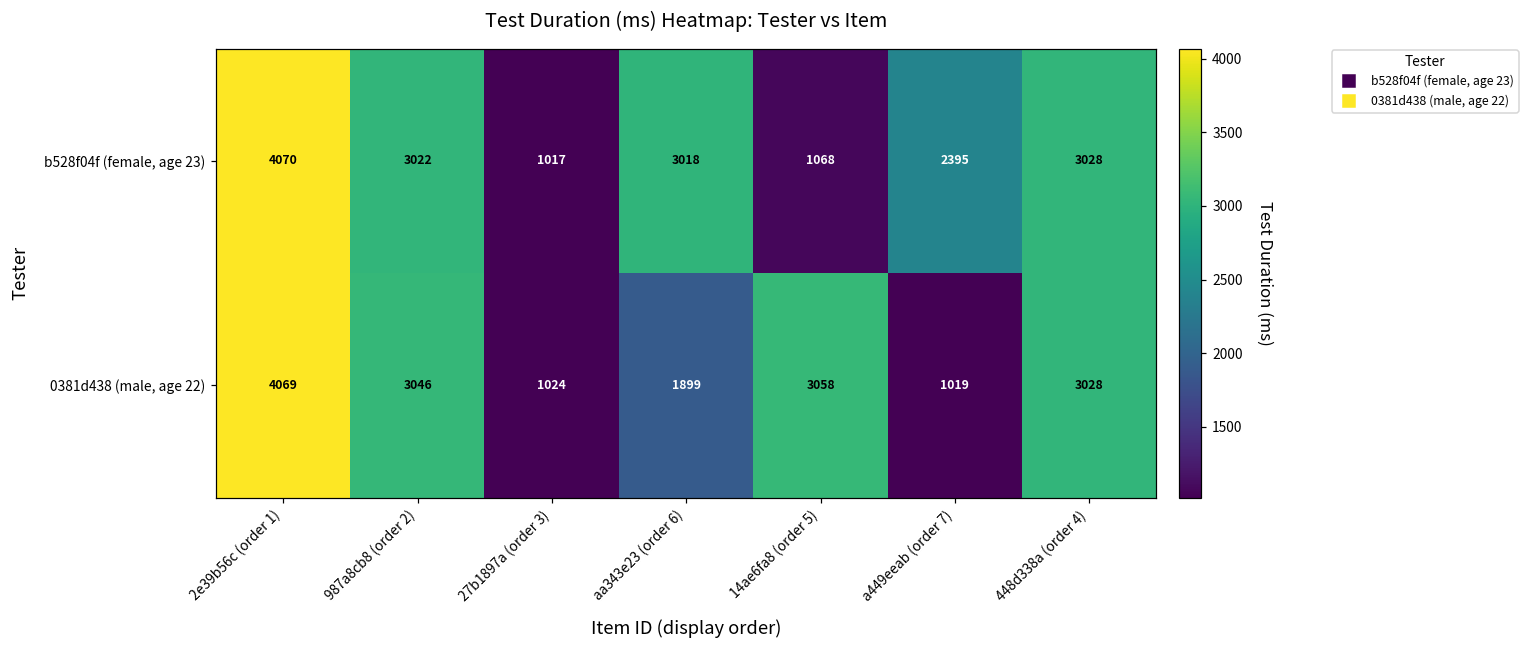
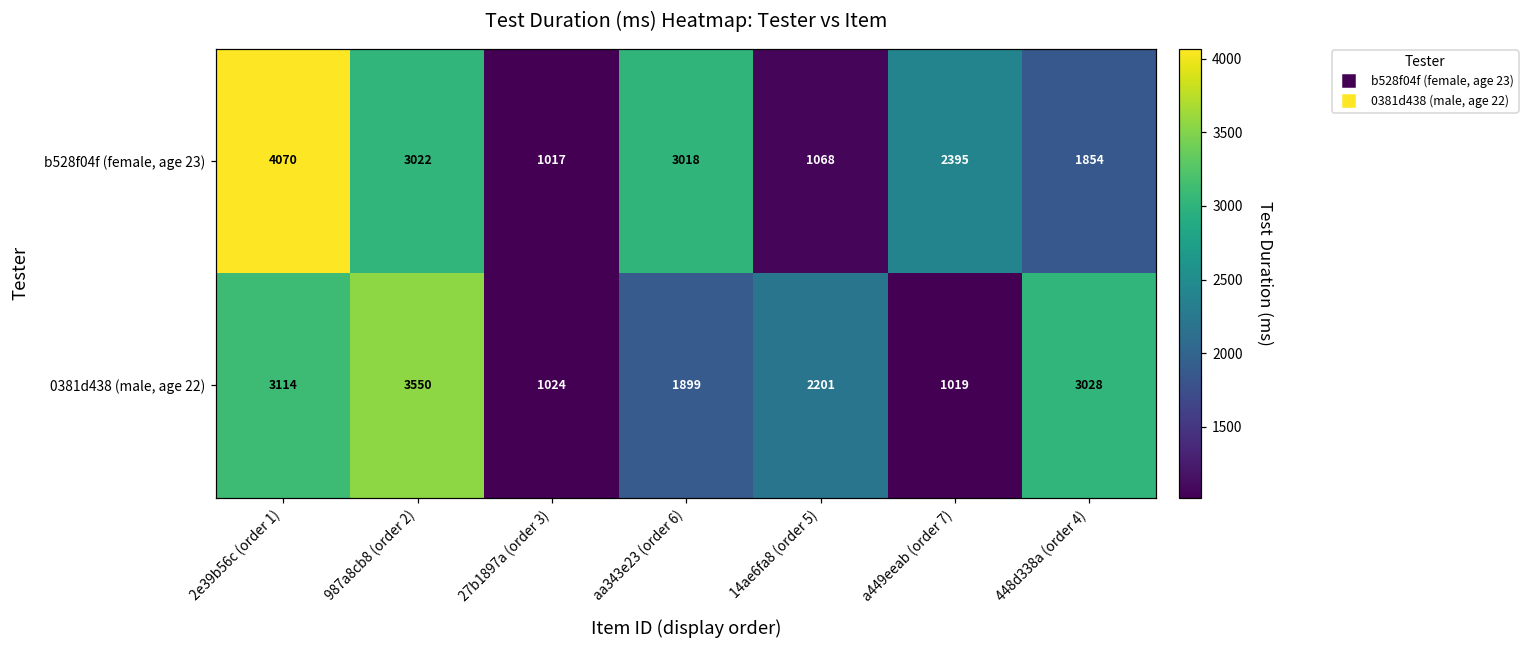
  {
    "b528f04f (female, age 23)": {
      "2e39b56c (order 1)": 4070,
      "987a8cb8 (order 2)": 3022,
      "27b1897a (order 3)": 1017,
      "aa343e23 (order 6)": 3018,
      "14ae6fa8 (order 5)": 1068,
      "a449eeab (order 7)": 2395,
-     "448d338a (order 4)": 3028
+     "448d338a (order 4)": 1854
    },
    "0381d438 (male, age 22)": {
-     "2e39b56c (order 1)": 4069,
-     "987a8cb8 (order 2)": 3046,
+     "2e39b56c (order 1)": 3114,
+     "987a8cb8 (order 2)": 3550,
      "27b1897a (order 3)": 1024,
      "aa343e23 (order 6)": 1899,
-     "14ae6fa8 (order 5)": 3058,
+     "14ae6fa8 (order 5)": 2201,
      "a449eeab (order 7)": 1019,
      "448d338a (order 4)": 3028
    }
  }
